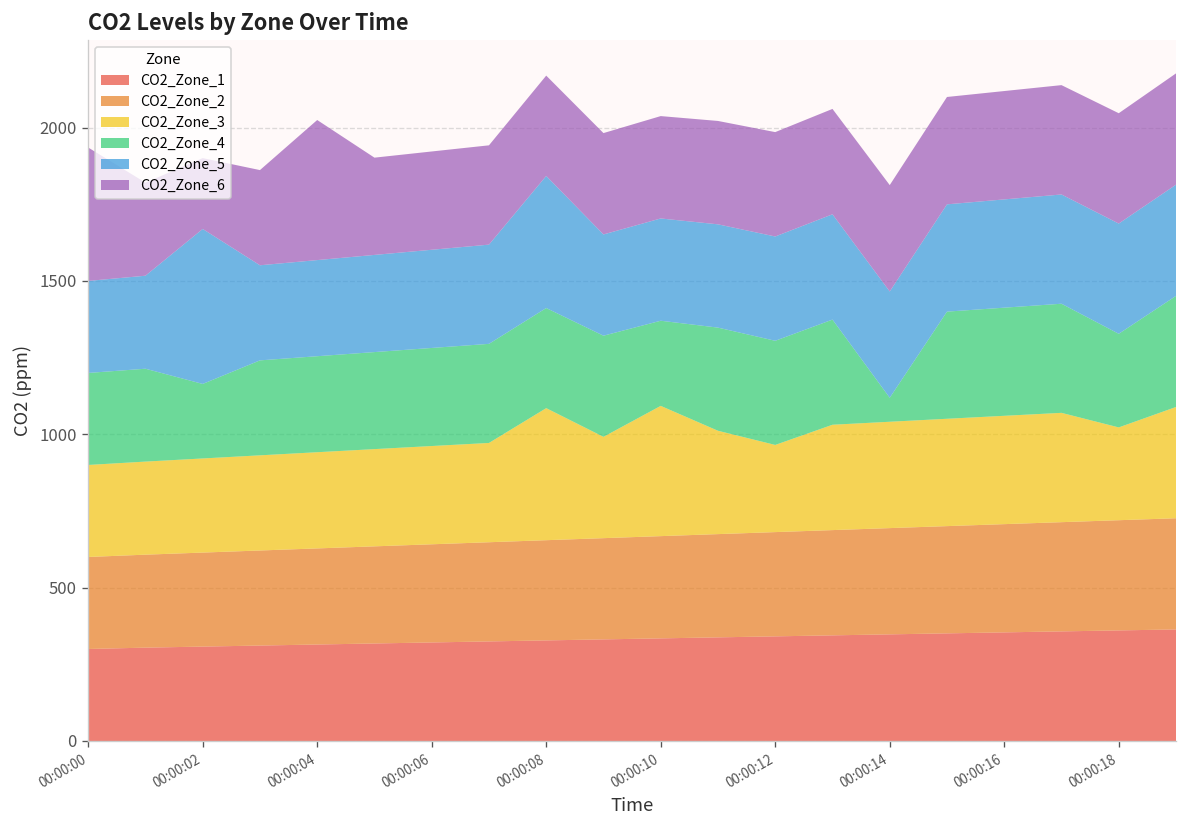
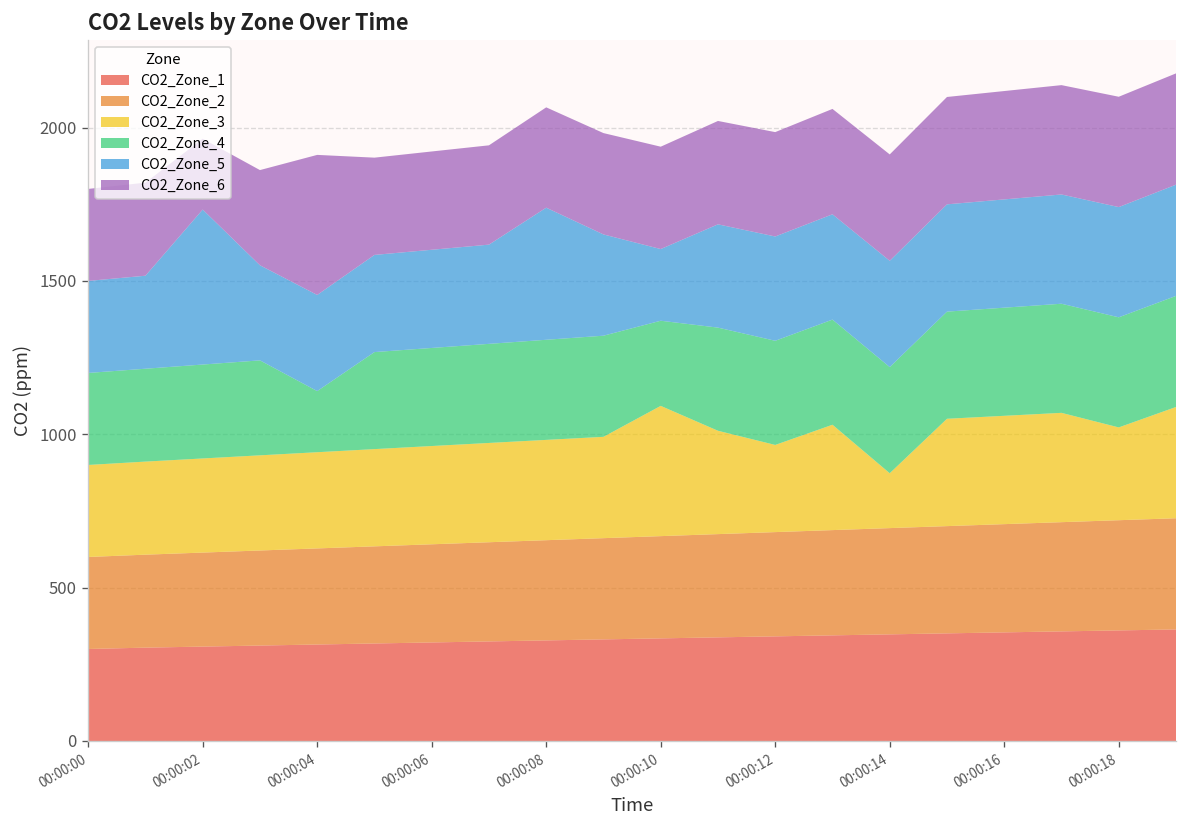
  {
    "CO2_Zone_3": {
      "00:00:00": 300,
      "00:00:02": 310,
      "00:00:04": 310,
      "00:00:06": 320,
-     "00:00:08": 430,
+     "00:00:08": 330,
      "00:00:10": 420,
      "00:00:12": 280,
-     "00:00:14": 350,
+     "00:00:14": 180,
      "00:00:16": 350,
      "00:00:18": 300
    },
    "CO2_Zone_4": {
      "00:00:00": 300,
-     "00:00:02": 240,
-     "00:00:04": 310,
+     "00:00:02": 310,
+     "00:00:04": 200,
      "00:00:06": 320,
      "00:00:08": 330,
      "00:00:10": 280,
      "00:00:12": 340,
-     "00:00:14": 80,
+     "00:00:14": 350,
      "00:00:16": 350,
-     "00:00:18": 310
+     "00:00:18": 360
    },
    "CO2_Zone_5": {
      "00:00:00": 300,
      "00:00:04": 310,
      "00:00:06": 320,
      "00:00:08": 430,
-     "00:00:10": 330,
+     "00:00:10": 230,
      "00:00:12": 340,
      "00:00:14": 350,
      "00:00:16": 350,
      "00:00:18": 360
    },
    "CO2_Zone_6": {
-     "00:00:00": 440,
+     "00:00:00": 300,
      "00:00:04": 460,
      "00:00:06": 320,
      "00:00:08": 330,
      "00:00:10": 330,
      "00:00:12": 340,
      "00:00:14": 350,
      "00:00:16": 350,
      "00:00:18": 360
    }
  }
